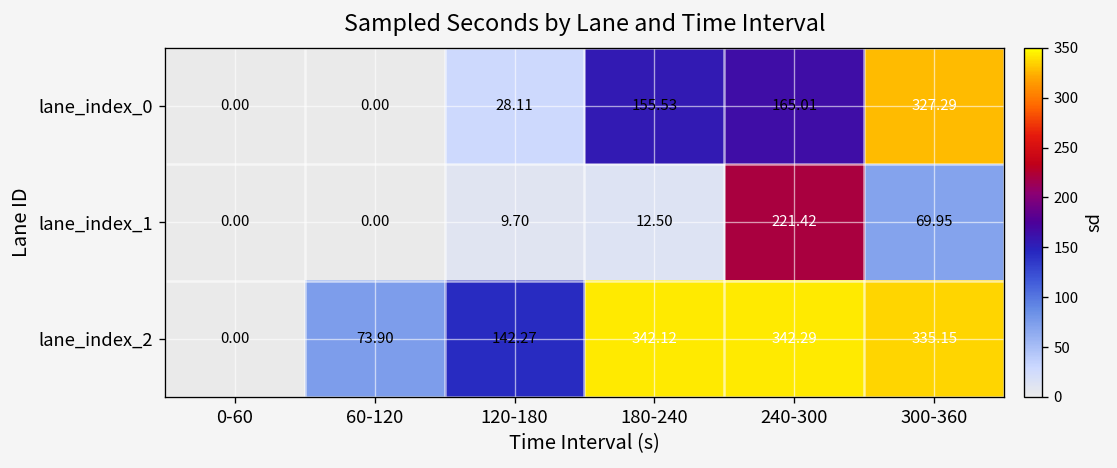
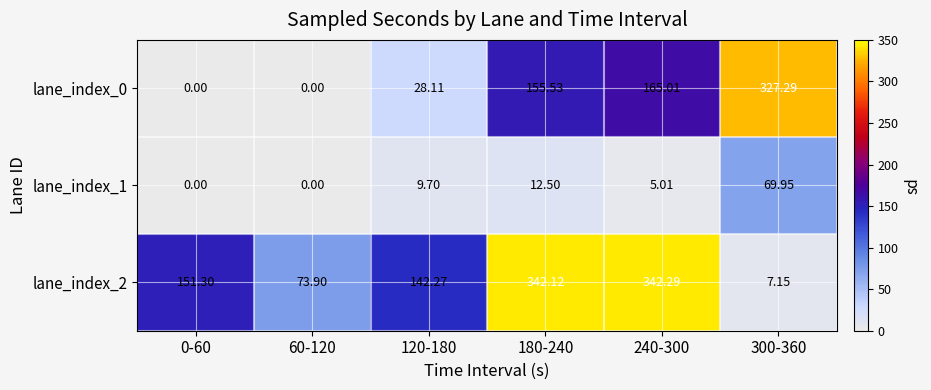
  {
    "lane_index_0": {
      "0-60": 0.00,
      "60-120": 0.00,
      "120-180": 28.11,
      "180-240": 155.53,
      "240-300": 165.01,
      "300-360": 327.29
    },
    "lane_index_1": {
      "0-60": 0.00,
      "60-120": 0.00,
      "120-180": 9.70,
      "180-240": 12.50,
-     "240-300": 221.42,
+     "240-300": 5.01,
      "300-360": 69.95
    },
    "lane_index_2": {
-     "0-60": 0.00,
+     "0-60": 151.30,
      "60-120": 73.90,
      "120-180": 142.27,
      "180-240": 342.12,
      "240-300": 342.29,
-     "300-360": 335.15
+     "300-360": 7.15
    }
  }
